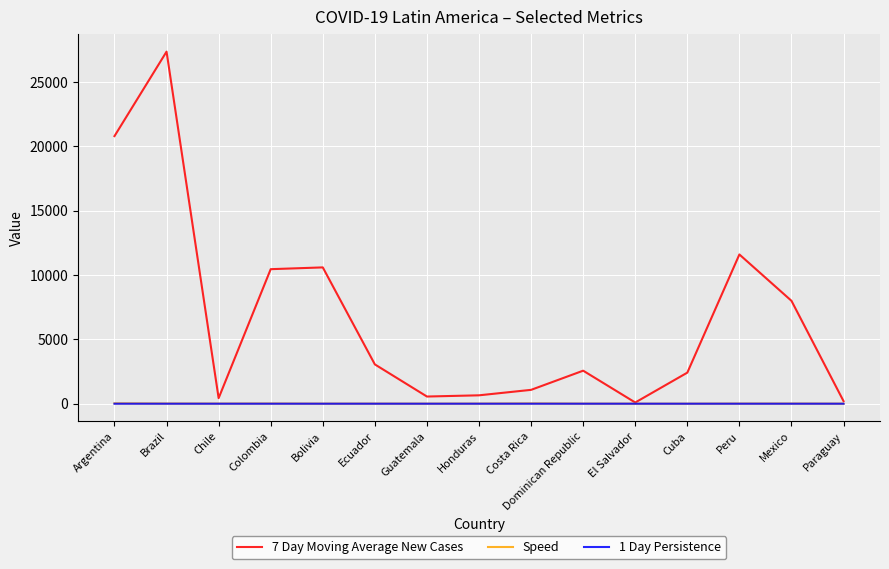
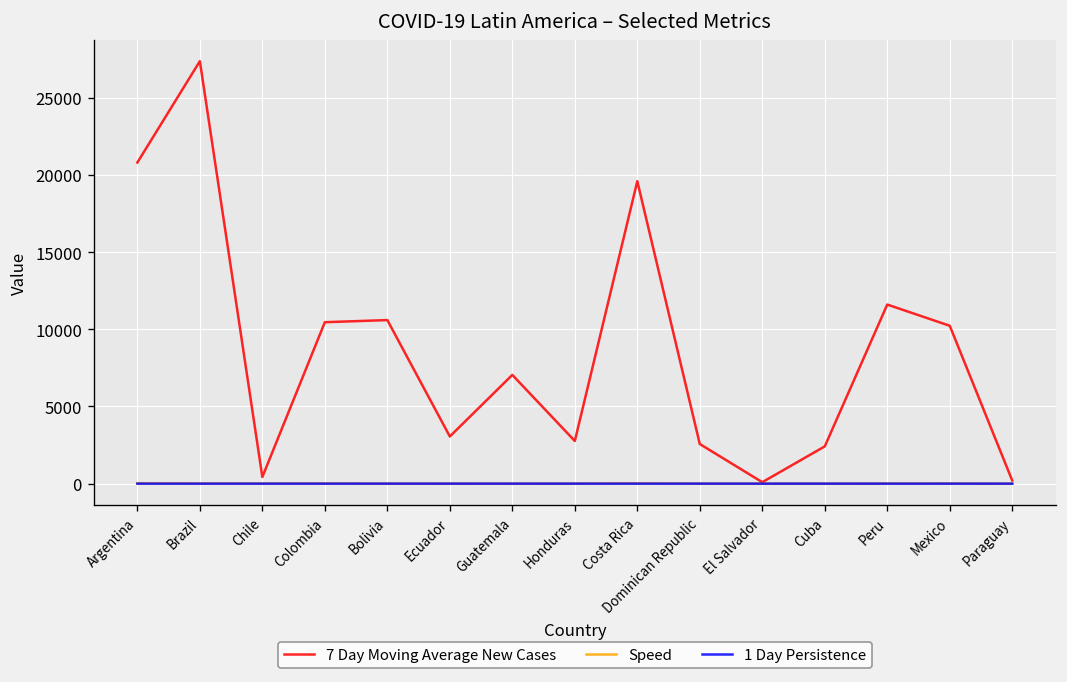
  {
    "7 Day Moving Average New Cases": {
      "Argentina": 20800,
      "Brazil": 27400,
      "Chile": 400,
      "Colombia": 10500,
      "Bolivia": 10600,
      "Ecuador": 3100,
-     "Guatemala": 600,
-     "Honduras": 700,
-     "Costa Rica": 1100,
+     "Guatemala": 7000,
+     "Honduras": 2800,
+     "Costa Rica": 19600,
      "Dominican Republic": 2600,
      "Cuba": 2400,
      "Peru": 11600,
-     "Mexico": 8000,
+     "Mexico": 10200,
      "Paraguay": 200
    }
  }
